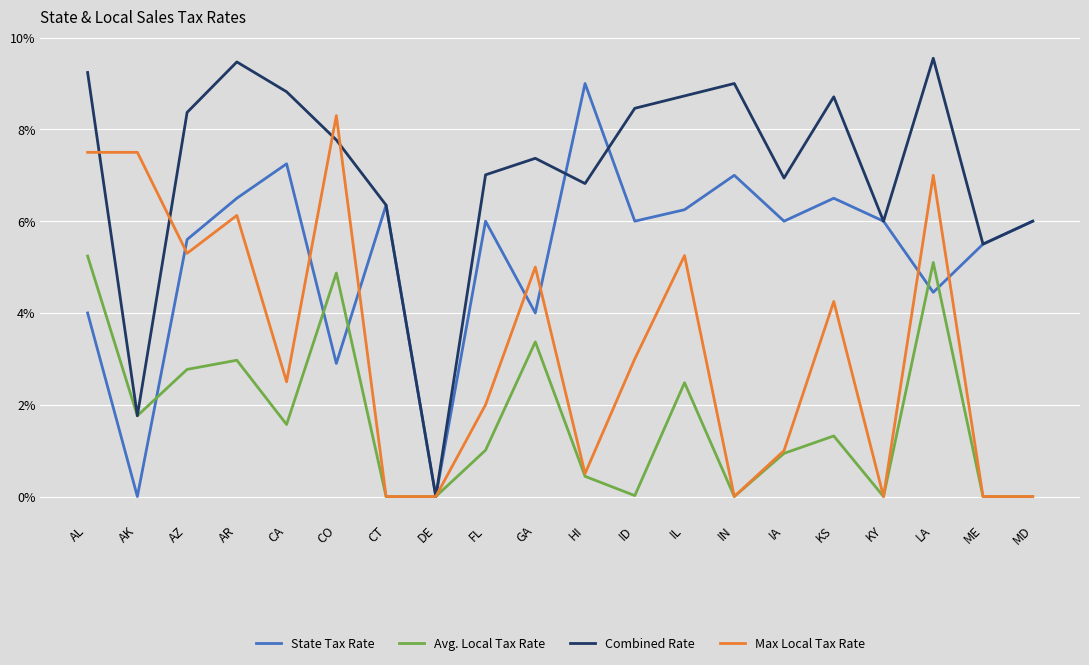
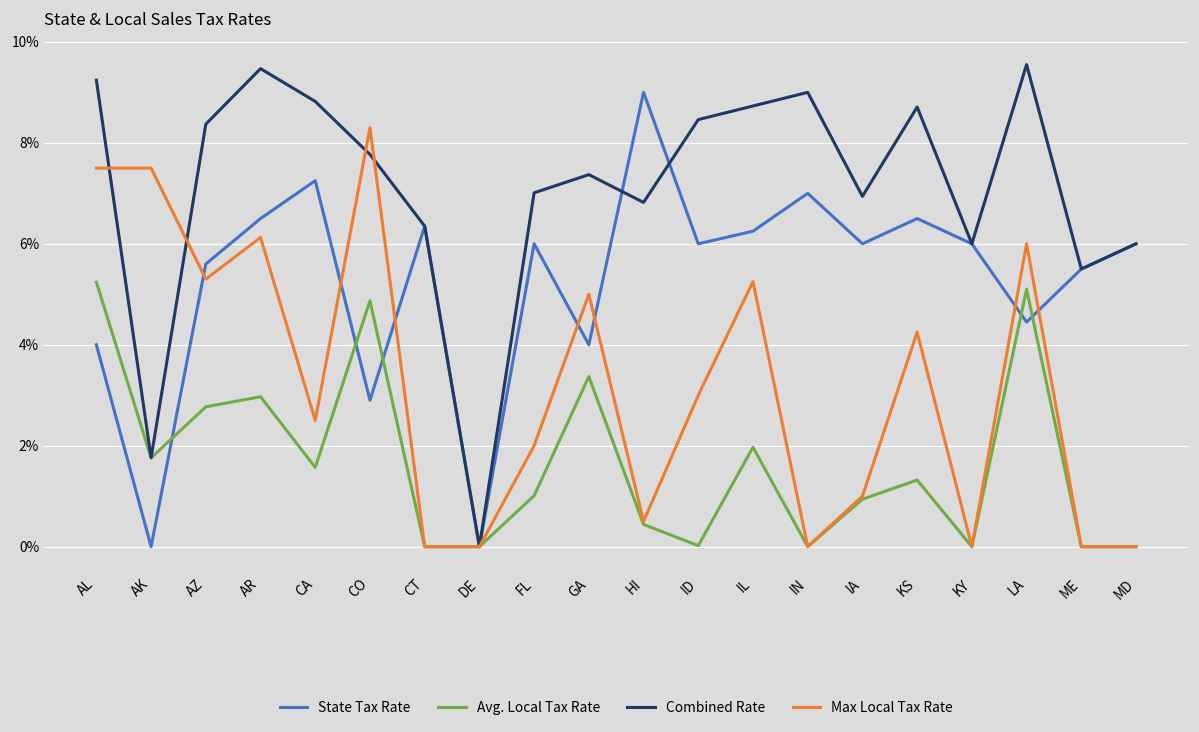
  {
    "State Tax Rate": {
      "AL": "4.0%",
      "AK": "0.0%",
      "AZ": "5.6%",
      "AR": "6.5%",
      "CA": "7.2%",
      "CO": "2.9%",
      "FL": "6.0%",
      "GA": "4.0%",
      "HI": "9.0%",
      "ID": "6.0%",
      "IL": "6.3%",
      "IN": "7.0%",
      "IA": "6.0%",
      "KS": "6.5%",
      "LA": "4.5%"
    },
    "Avg. Local Tax Rate": {
      "AL": "5.2%",
      "AZ": "2.8%",
      "AR": "3.0%",
      "CA": "1.6%",
      "CO": "4.9%",
      "FL": "1.0%",
      "GA": "3.4%",
      "HI": "0.4%",
      "ID": "0.0%",
-     "IL": "2.5%",
+     "IL": "2.0%",
      "IA": "0.9%",
      "KS": "1.3%",
      "LA": "5.1%"
    },
    "Combined Rate": {
      "AL": "9.2%",
      "AZ": "8.4%",
      "AR": "9.5%",
      "CA": "8.8%",
      "CO": "7.8%",
      "FL": "7.0%",
      "GA": "7.4%",
      "HI": "6.8%",
      "ID": "8.5%",
      "IL": "8.7%",
      "IN": "9.0%",
      "IA": "6.9%",
      "KS": "8.7%",
      "LA": "9.6%"
    },
    "Max Local Tax Rate": {
      "AL": "7.5%",
      "AK": "7.5%",
      "AZ": "5.3%",
      "AR": "6.1%",
      "CA": "2.5%",
      "CO": "8.3%",
      "FL": "2.0%",
      "GA": "5.0%",
      "HI": "0.5%",
      "ID": "3.0%",
      "IL": "5.3%",
      "IA": "1.0%",
      "KS": "4.3%",
-     "LA": "7.0%"
+     "LA": "6.0%"
    }
  }
